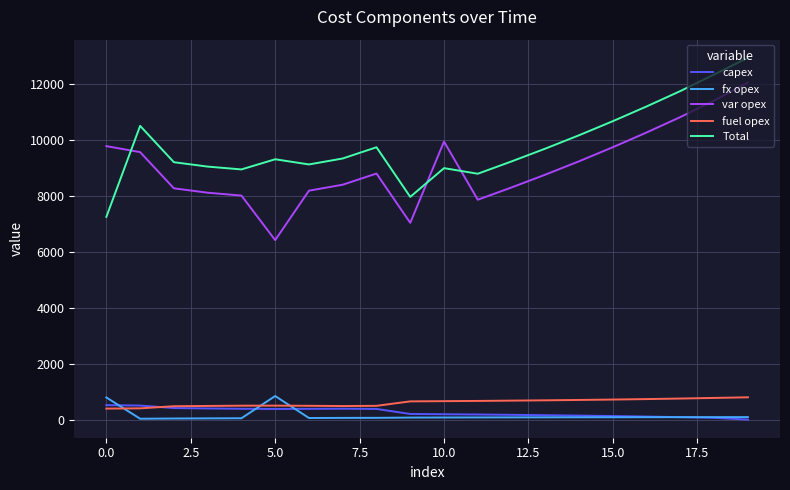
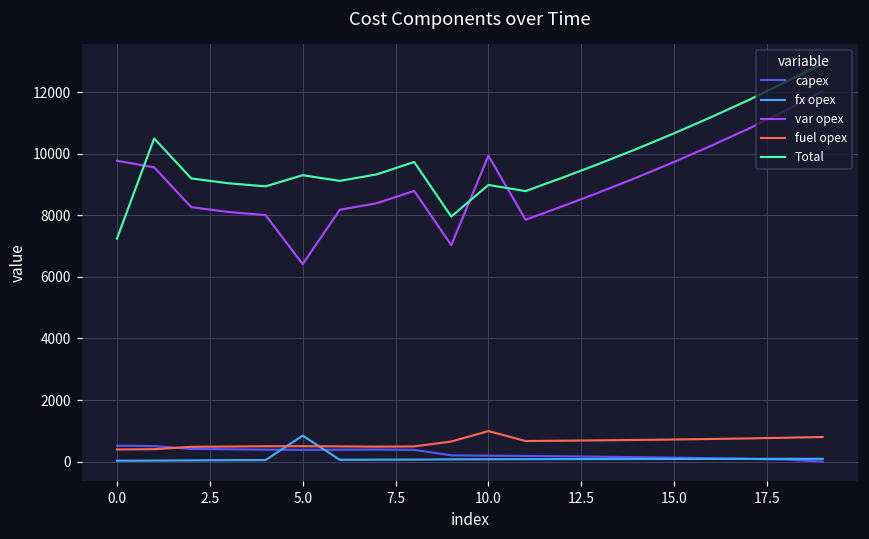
  {
    "capex": {
      "0.0": 500,
      "5.0": 400,
      "10.0": 200
    },
    "fx opex": {
-     "0.0": 800,
+     "0.0": 0,
      "5.0": 800,
      "10.0": 100
    },
    "var opex": {
      "0.0": 9800,
      "5.0": 6400,
      "10.0": 9900,
      "15.0": 9700
    },
    "fuel opex": {
      "0.0": 400,
      "5.0": 500,
-     "10.0": 700,
+     "10.0": 1000,
      "15.0": 700
    },
    "Total": {
      "0.0": 7200,
      "5.0": 9300,
      "10.0": 9000,
      "15.0": 10700
    }
  }
